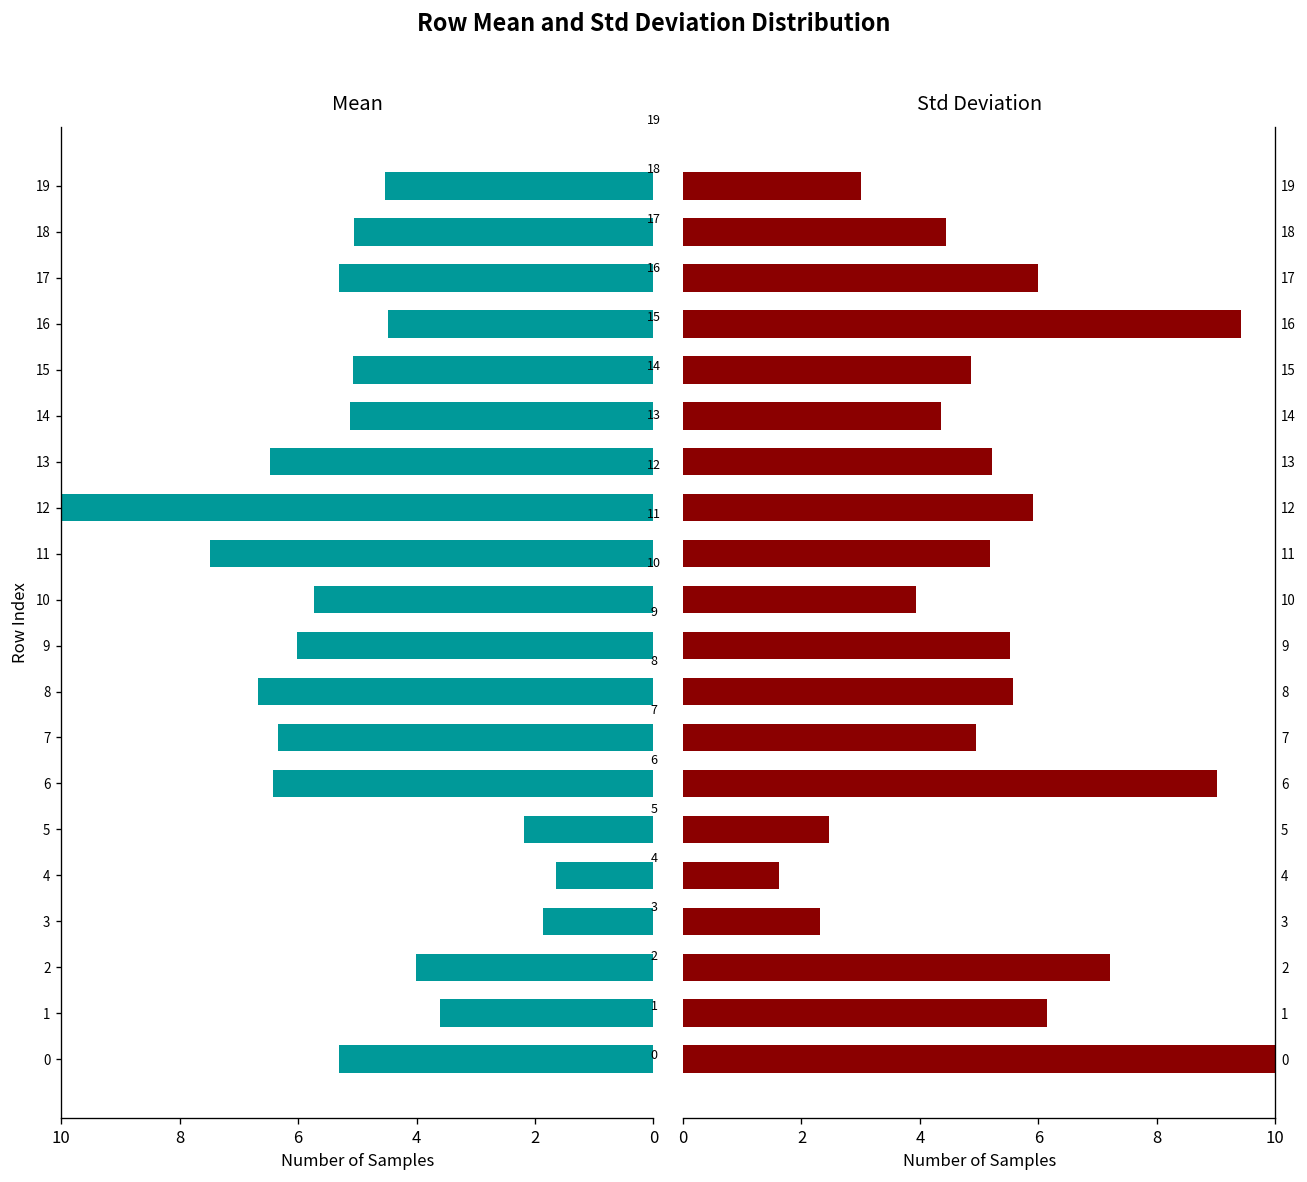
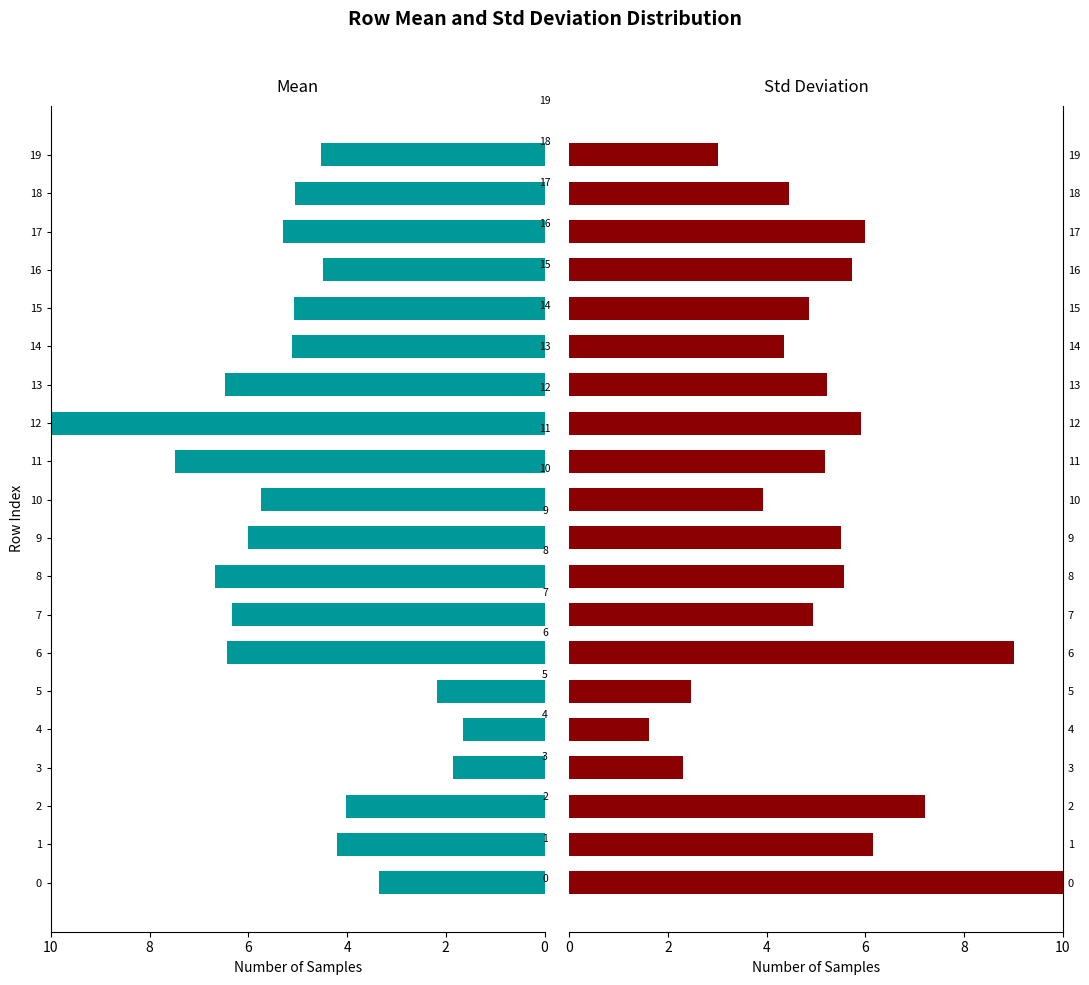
  {
    "Mean": {
      "19": 4.5,
      "18": 5.1,
      "17": 5.3,
      "16": 4.5,
      "15": 5.1,
      "14": 5.1,
      "13": 6.5,
      "12": 10.0,
      "11": 7.5,
      "10": 5.7,
      "9": 6.0,
      "8": 6.7,
      "7": 6.3,
      "6": 6.4,
      "5": 2.2,
      "4": 1.6,
      "3": 1.9,
      "2": 4.0,
-     "1": 3.6,
-     "0": 5.3
+     "1": 4.2,
+     "0": 3.3
    },
    "Std Deviation": {
      "19": 3.0,
      "18": 4.4,
      "17": 6.0,
-     "16": 9.4,
+     "16": 5.7,
      "15": 4.9,
      "14": 4.3,
      "13": 5.2,
      "12": 5.9,
      "11": 5.2,
      "10": 3.9,
      "9": 5.5,
      "8": 5.6,
      "7": 4.9,
      "6": 9.0,
      "5": 2.5,
      "4": 1.6,
      "3": 2.3,
      "2": 7.2,
      "1": 6.1,
      "0": 10.0
    }
  }
